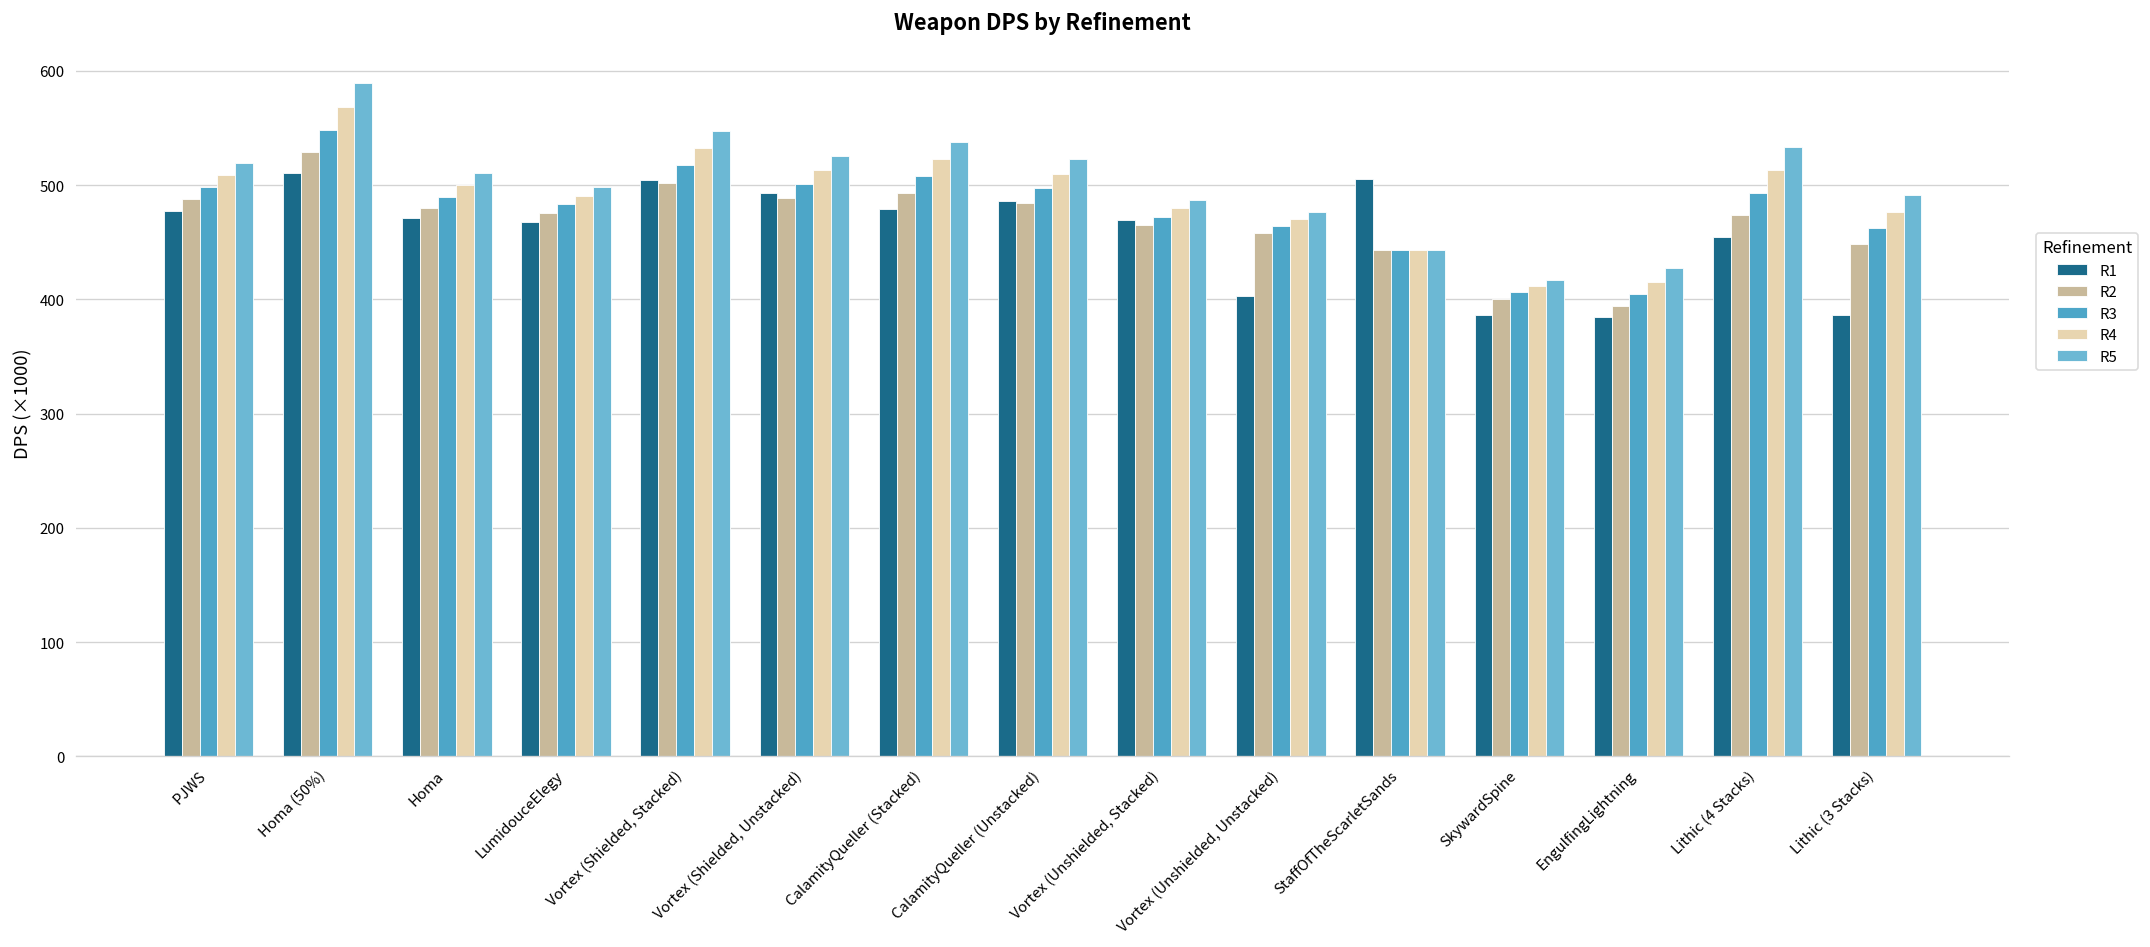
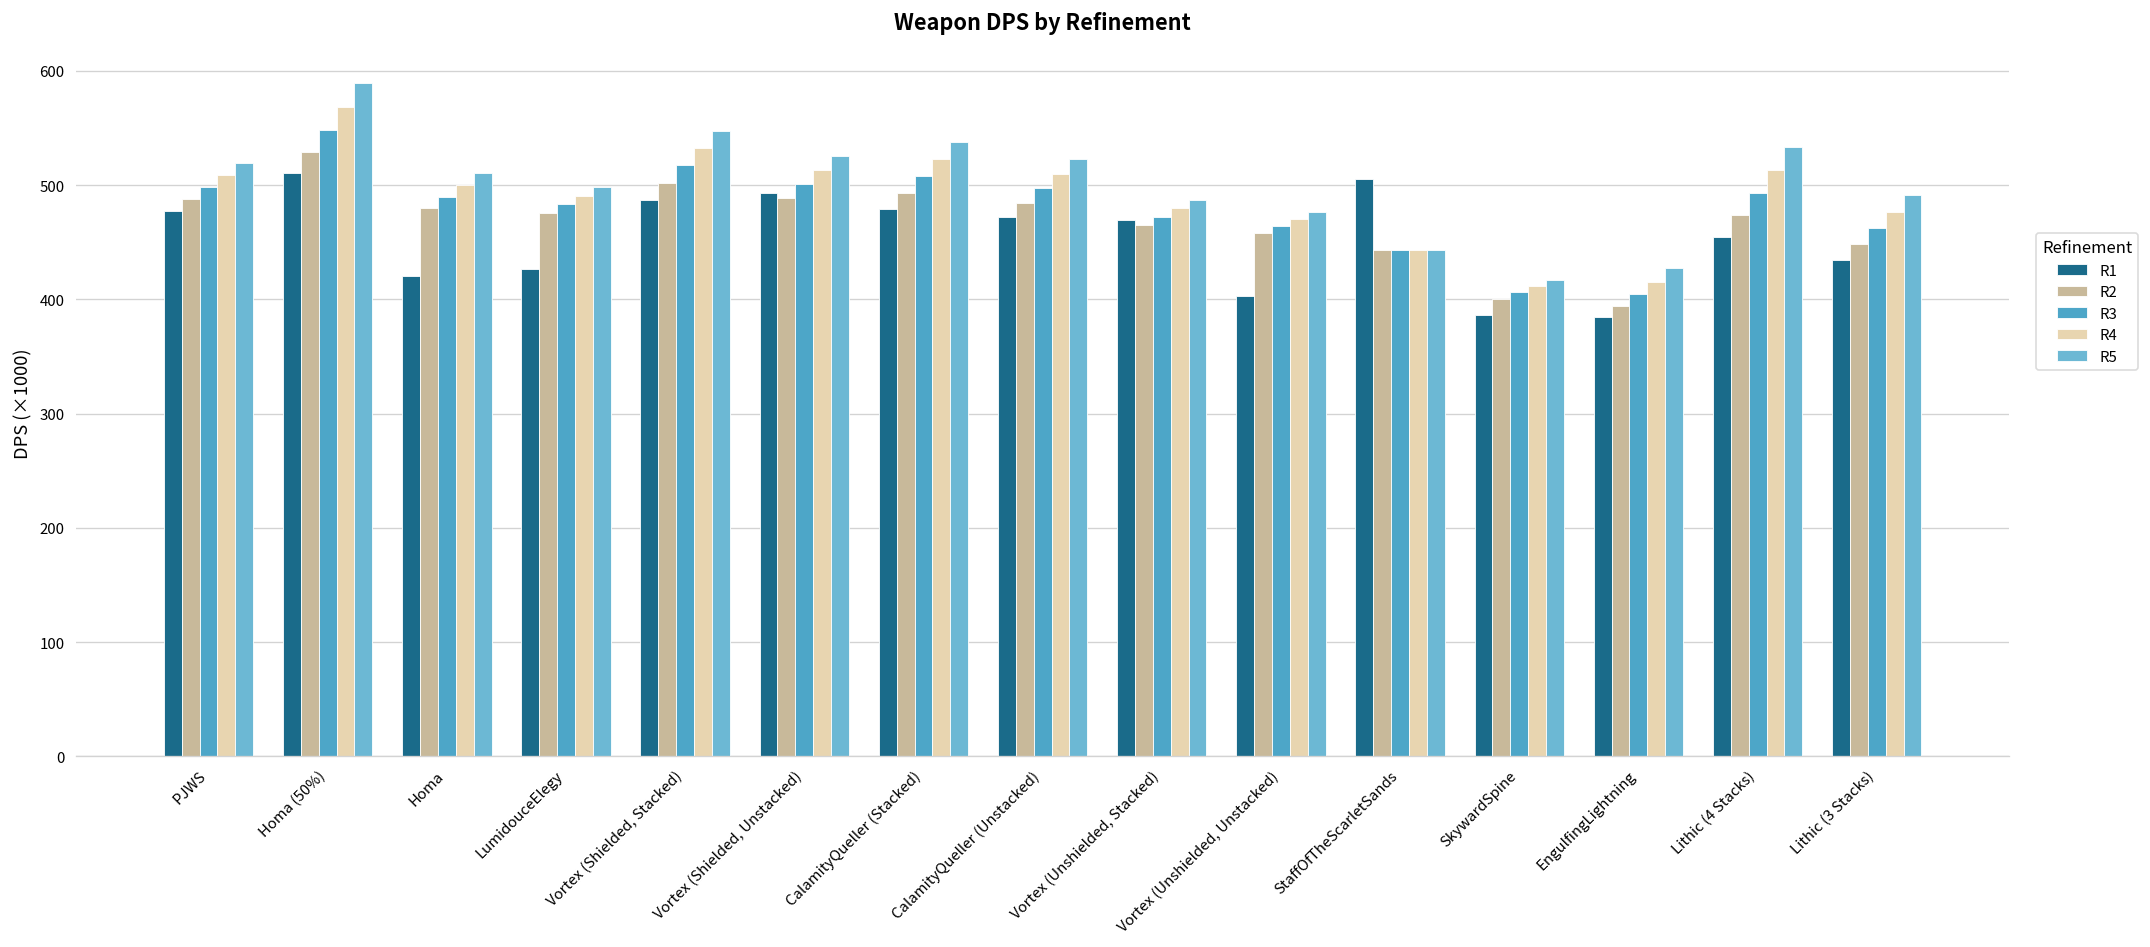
  {
    "R1": {
      "PJWS": 480,
      "Homa (50%)": 510,
-     "Homa": 470,
-     "LumidouceElegy": 470,
-     "Vortex (Shielded, Stacked)": 500,
+     "Homa": 420,
+     "LumidouceElegy": 430,
+     "Vortex (Shielded, Stacked)": 490,
      "Vortex (Shielded, Unstacked)": 490,
      "CalamityQueller (Stacked)": 480,
-     "CalamityQueller (Unstacked)": 490,
+     "CalamityQueller (Unstacked)": 470,
      "Vortex (Unshielded, Stacked)": 470,
      "Vortex (Unshielded, Unstacked)": 400,
      "StaffOfTheScarletSands": 510,
      "SkywardSpine": 390,
      "EngulfingLightning": 380,
      "Lithic (4 Stacks)": 450,
-     "Lithic (3 Stacks)": 390
+     "Lithic (3 Stacks)": 430
    }
  }
